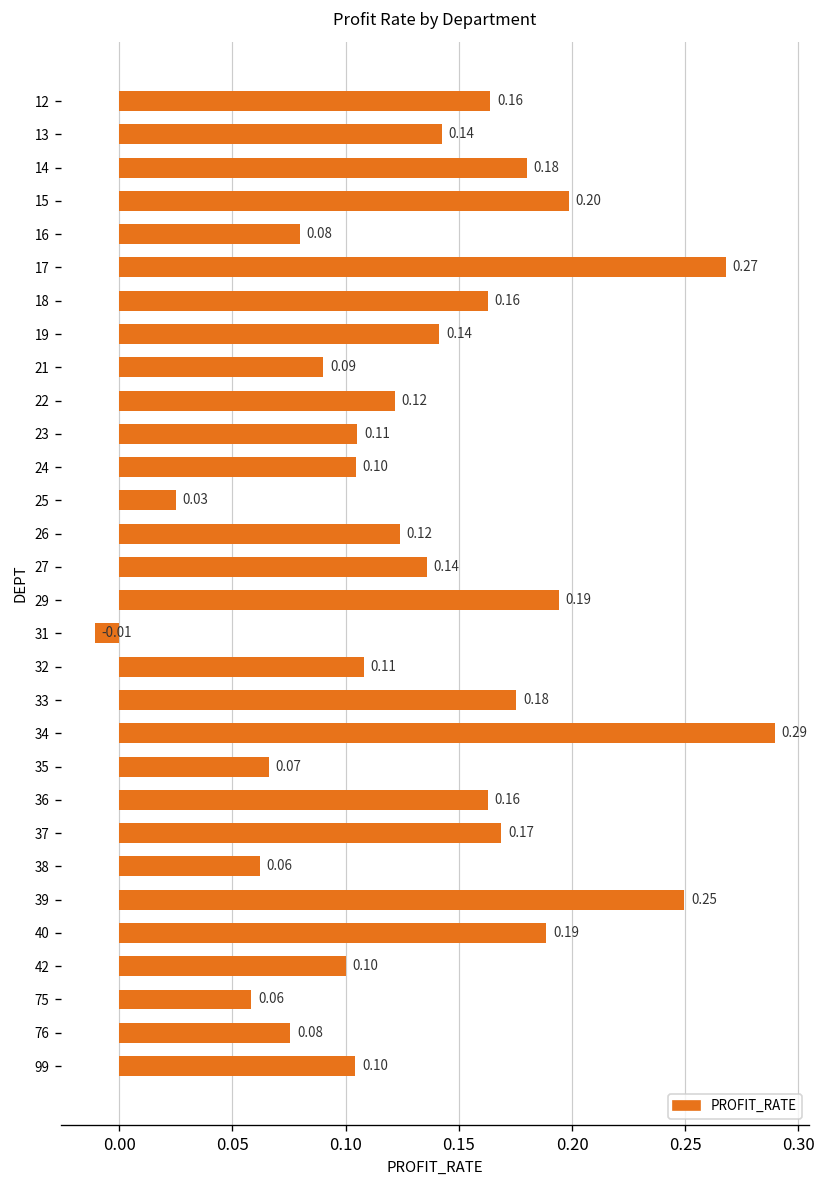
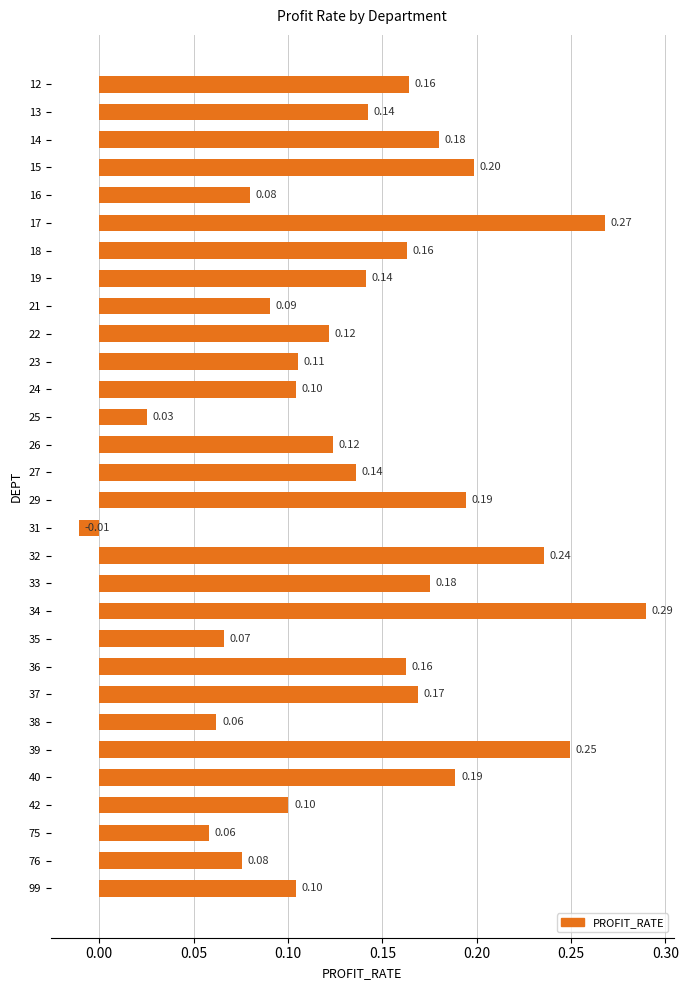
  {
    "12": 0.16,
    "13": 0.14,
    "14": 0.18,
    "15": 0.20,
    "16": 0.08,
    "17": 0.27,
    "18": 0.16,
    "19": 0.14,
    "21": 0.09,
    "22": 0.12,
    "23": 0.11,
    "24": 0.10,
    "25": 0.03,
    "26": 0.12,
    "27": 0.14,
    "29": 0.19,
    "31": -0.01,
-   "32": 0.11,
+   "32": 0.24,
    "33": 0.18,
    "34": 0.29,
    "35": 0.07,
    "36": 0.16,
    "37": 0.17,
    "38": 0.06,
    "39": 0.25,
    "40": 0.19,
    "42": 0.10,
    "75": 0.06,
    "76": 0.08,
    "99": 0.10
  }
